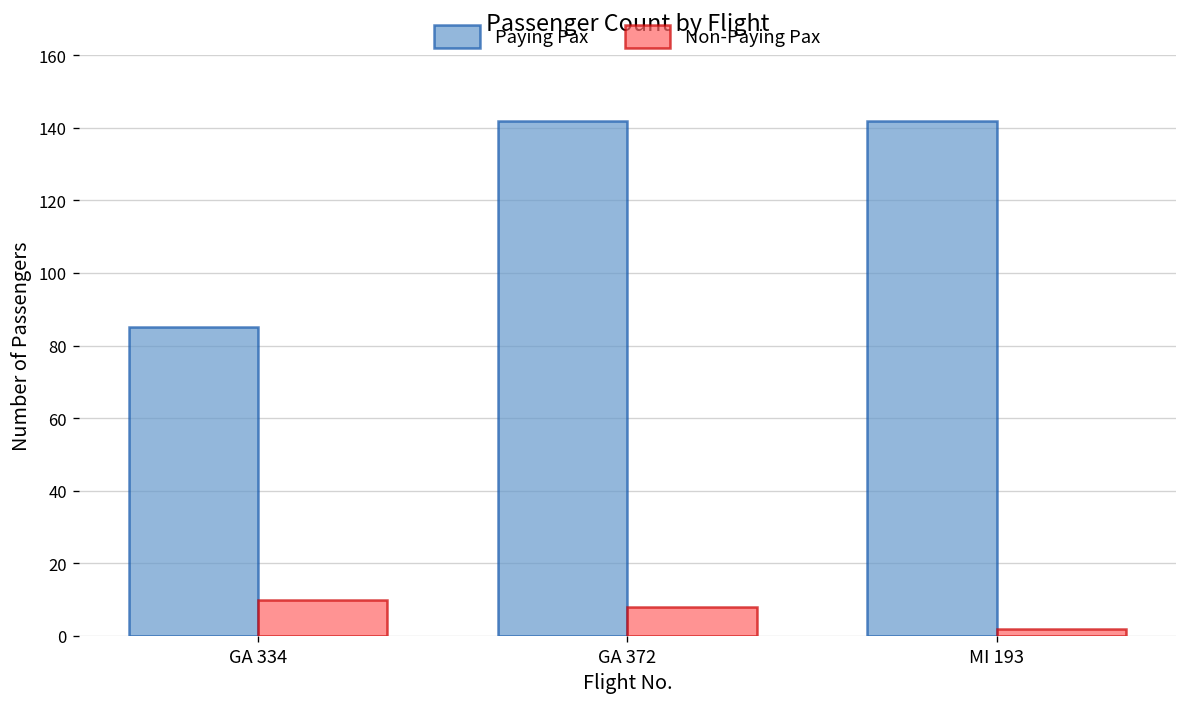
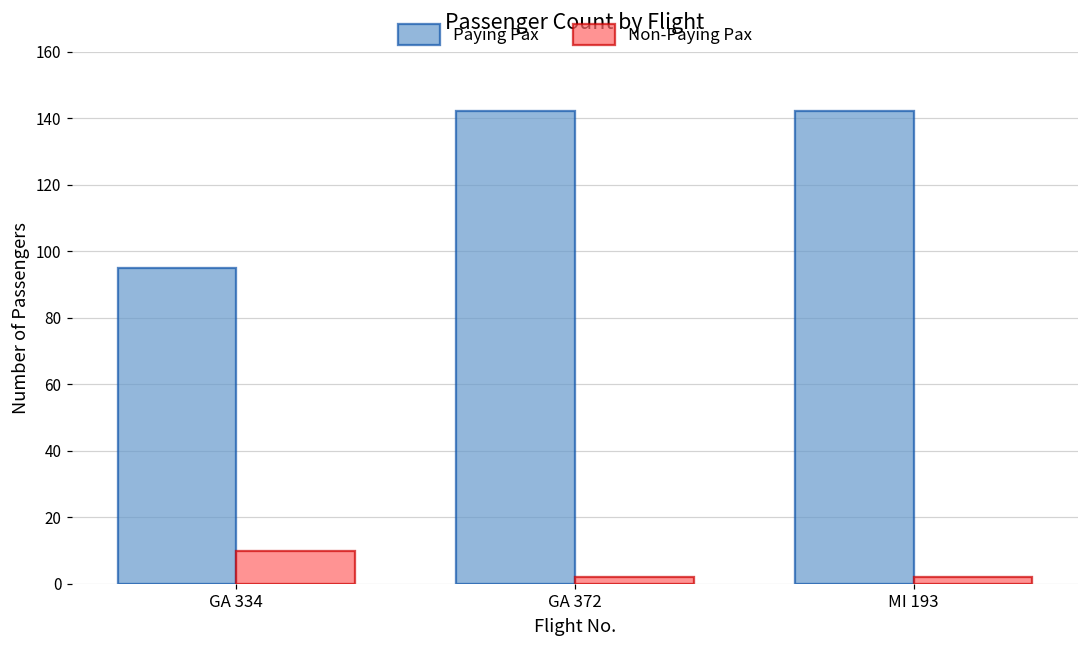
  {
    "Paying Pax": {
-     "GA 334": 85,
+     "GA 334": 95,
      "GA 372": 142,
      "MI 193": 142
    },
    "Non-Paying Pax": {
      "GA 334": 10,
-     "GA 372": 8,
+     "GA 372": 2,
      "MI 193": 2
    }
  }
